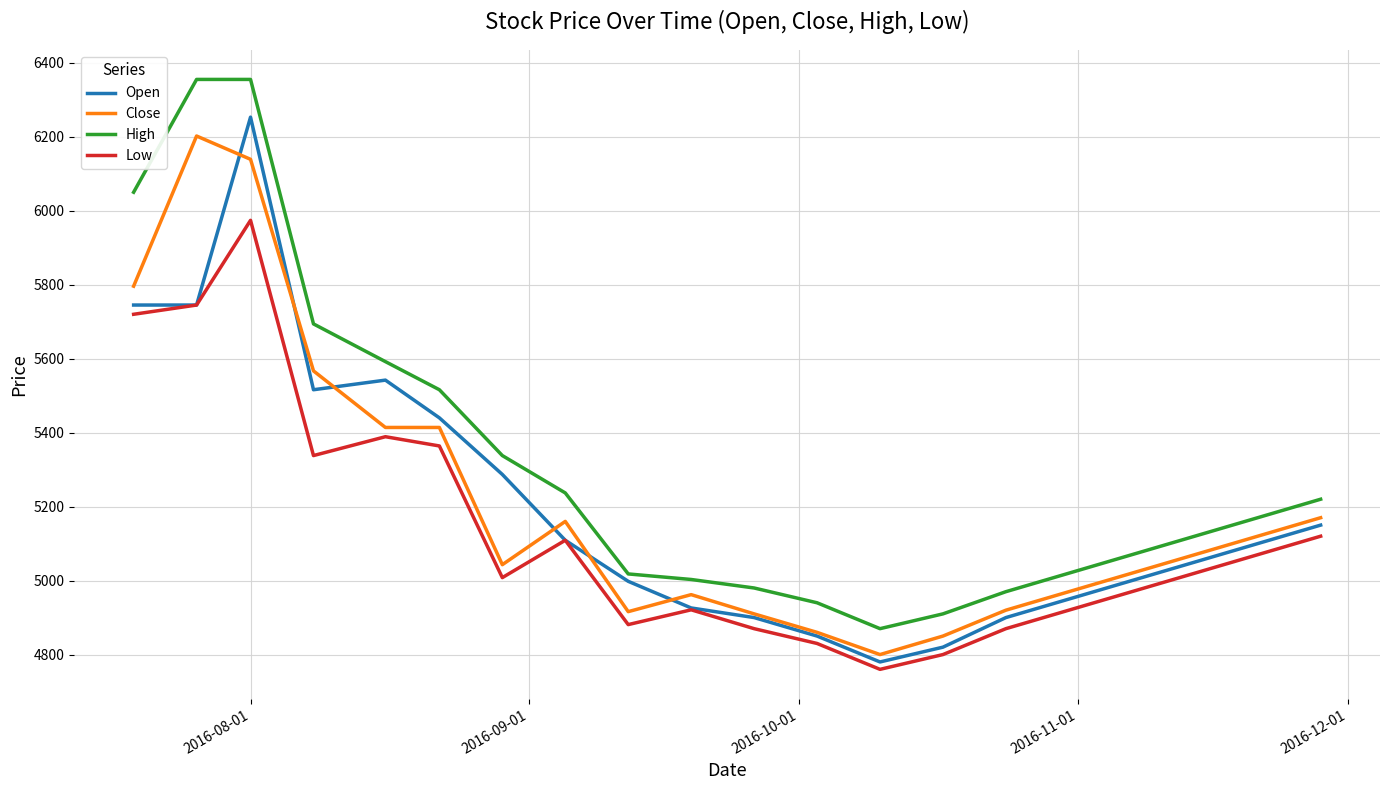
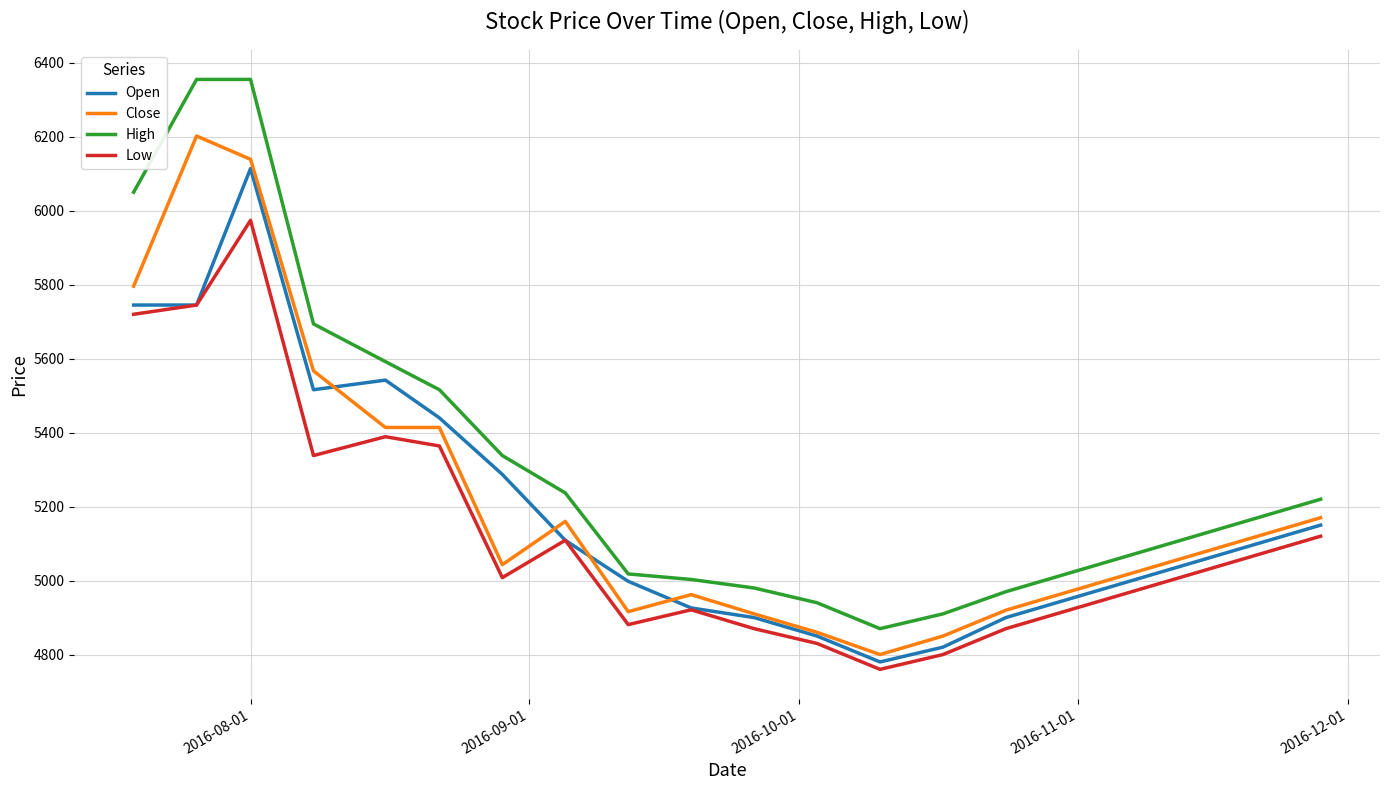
  {
    "Open": {
-     "2016-08-01": 6250
+     "2016-08-01": 6110
    },
    "Close": {
      "2016-08-01": 6140
    },
    "High": {
      "2016-08-01": 6360
    },
    "Low": {
      "2016-08-01": 5970
    }
  }
